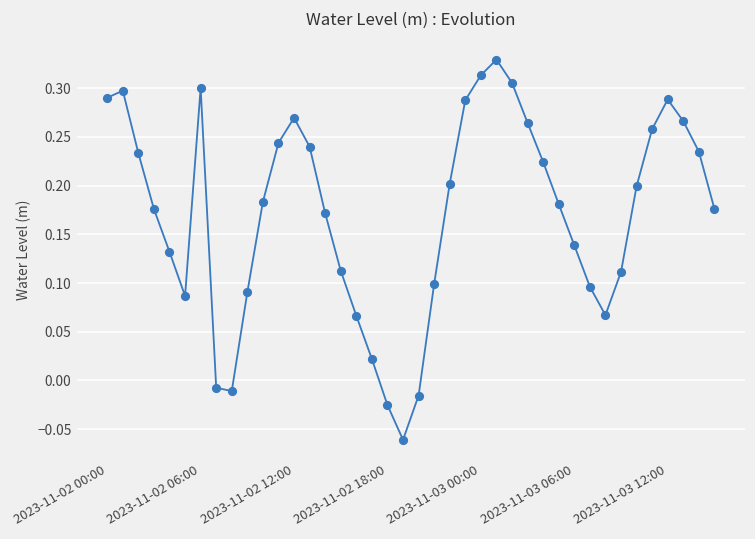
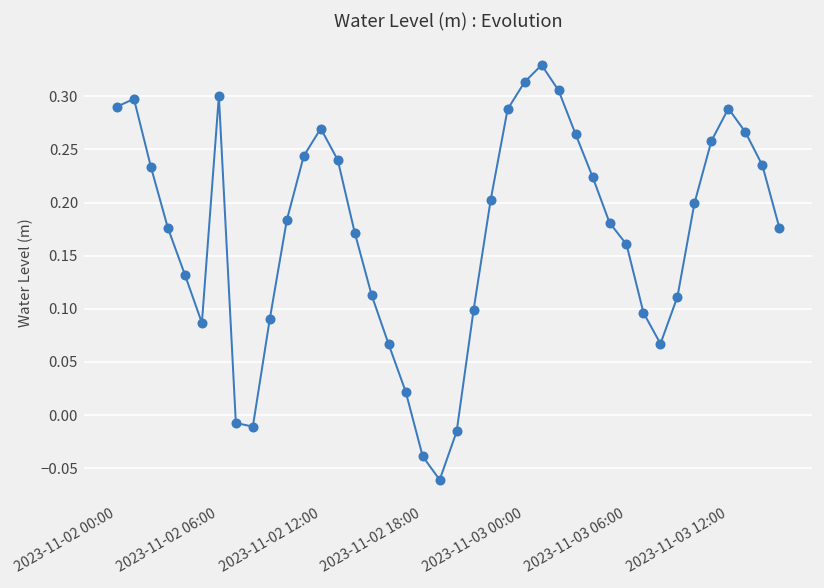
  {
    "2023-11-02 00:00": 0.29,
    "2023-11-02 06:00": 0.30,
    "2023-11-02 12:00": 0.27,
-   "2023-11-02 18:00": -0.03,
+   "2023-11-02 18:00": -0.04,
    "2023-11-03 00:00": 0.31,
-   "2023-11-03 06:00": 0.14,
+   "2023-11-03 06:00": 0.16,
    "2023-11-03 12:00": 0.29
  }
